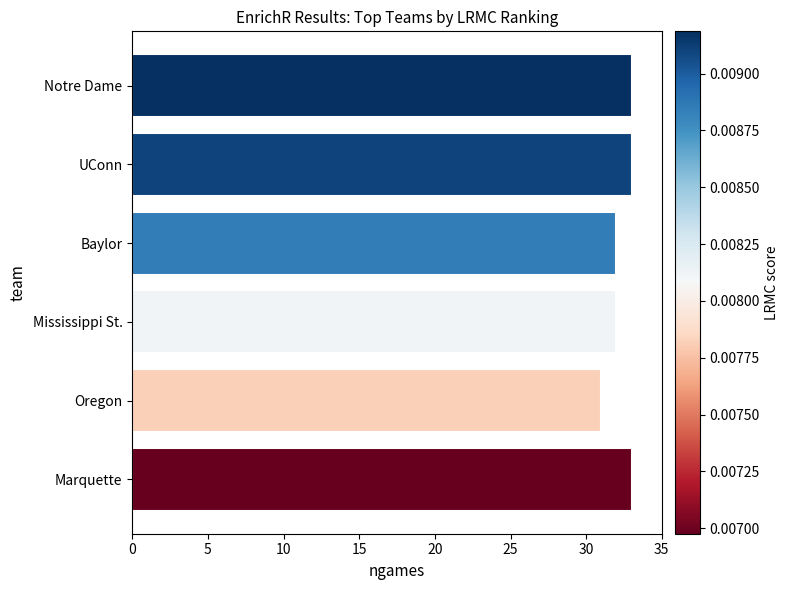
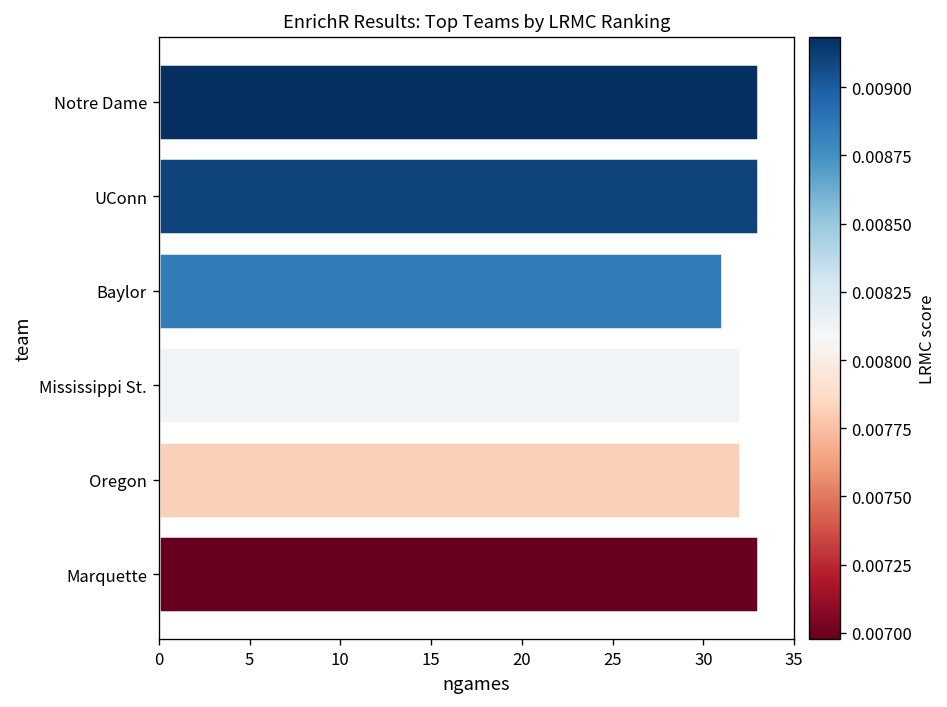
  {
    "Notre Dame": 33,
    "UConn": 33,
-   "Baylor": 32,
+   "Baylor": 31,
    "Mississippi St.": 32,
-   "Oregon": 31,
+   "Oregon": 32,
    "Marquette": 33
  }
